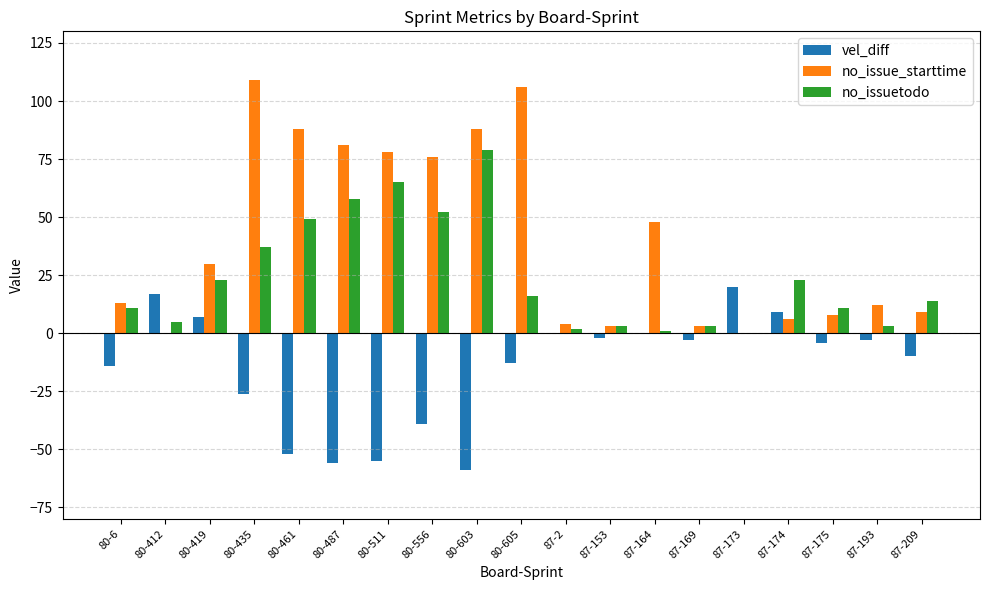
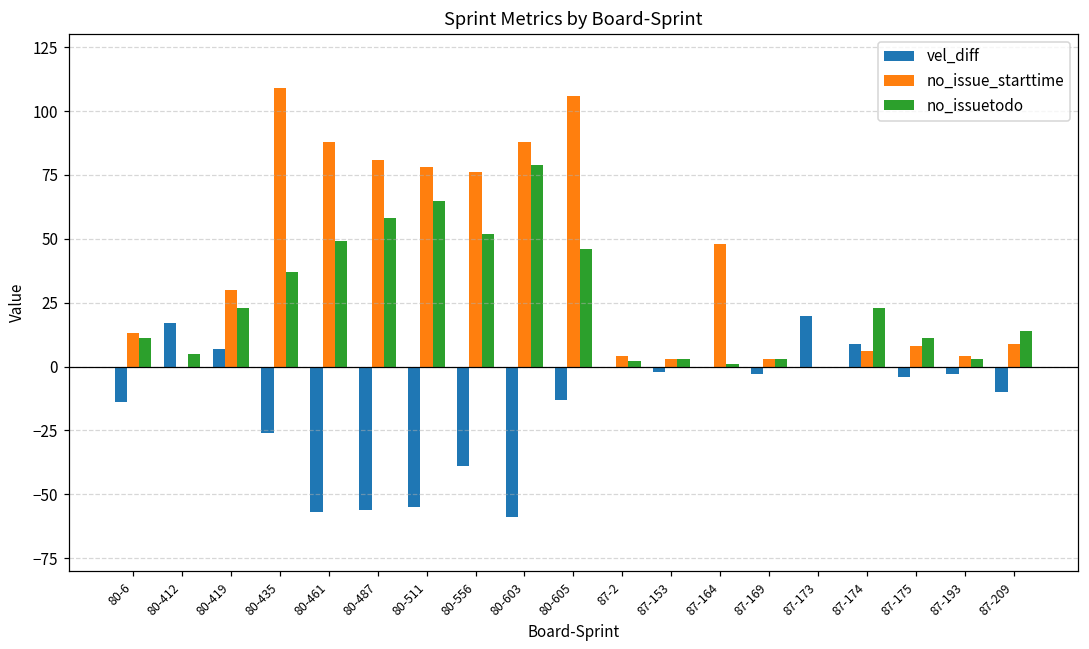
  {
    "vel_diff": {
      "80-6": -14,
      "80-412": 17,
      "80-419": 7,
      "80-435": -26,
-     "80-461": -52,
+     "80-461": -57,
      "80-487": -56,
      "80-511": -55,
      "80-556": -39,
      "80-603": -59,
      "80-605": -13,
      "87-2": 0,
      "87-153": -2,
      "87-164": 0,
      "87-169": -3,
      "87-173": 20,
      "87-174": 9,
      "87-175": -4,
      "87-193": -3,
      "87-209": -10
    },
    "no_issue_starttime": {
      "80-6": 13,
      "80-412": 0,
      "80-419": 30,
      "80-435": 109,
      "80-461": 88,
      "80-487": 81,
      "80-511": 78,
      "80-556": 76,
      "80-603": 88,
      "80-605": 106,
      "87-2": 4,
      "87-153": 3,
      "87-164": 48,
      "87-169": 3,
      "87-173": 0,
      "87-174": 6,
      "87-175": 8,
-     "87-193": 12,
+     "87-193": 4,
      "87-209": 9
    },
    "no_issuetodo": {
      "80-6": 11,
      "80-412": 5,
      "80-419": 23,
      "80-435": 37,
      "80-461": 49,
      "80-487": 58,
      "80-511": 65,
      "80-556": 52,
      "80-603": 79,
-     "80-605": 16,
+     "80-605": 46,
      "87-2": 2,
      "87-153": 3,
      "87-169": 3,
      "87-173": 0,
      "87-174": 23,
      "87-175": 11,
      "87-193": 3,
      "87-209": 14
    }
  }
